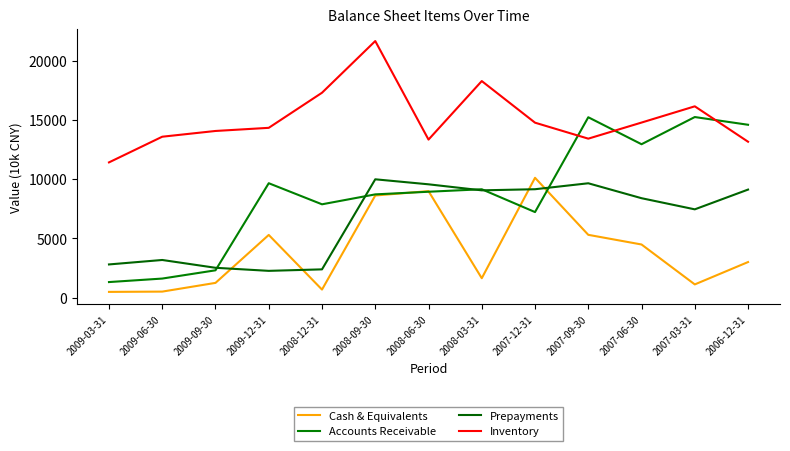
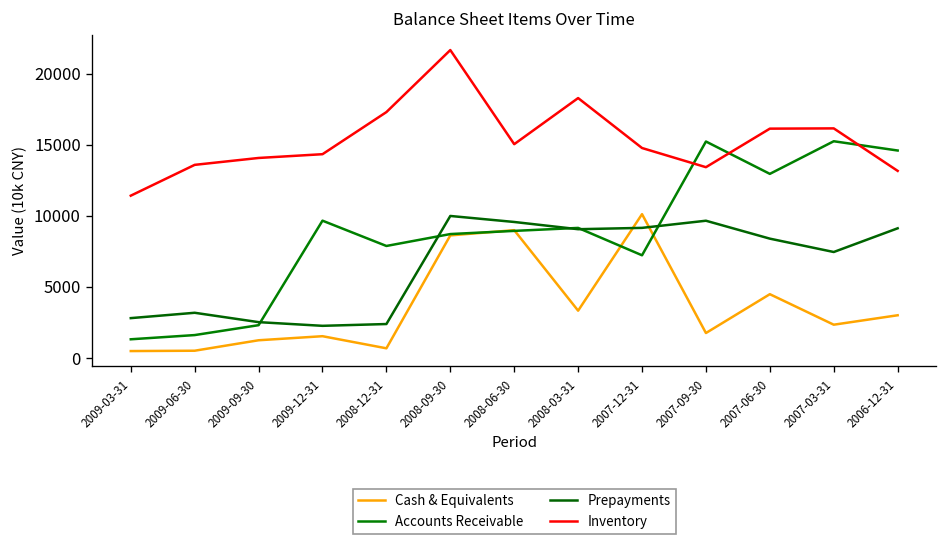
  {
    "Cash & Equivalents": {
      "2009-03-31": 500,
      "2009-06-30": 500,
      "2009-09-30": 1200,
-     "2009-12-31": 5300,
+     "2009-12-31": 1500,
      "2008-12-31": 700,
-     "2008-03-31": 1600,
+     "2008-03-31": 3300,
      "2007-12-31": 10100,
-     "2007-09-30": 5300,
+     "2007-09-30": 1700,
      "2007-06-30": 4500,
-     "2007-03-31": 1100,
+     "2007-03-31": 2300,
      "2006-12-31": 3000
    },
    "Inventory": {
      "2009-03-31": 11400,
      "2009-06-30": 13600,
      "2009-09-30": 14100,
      "2009-12-31": 14300,
      "2008-12-31": 17300,
      "2008-09-30": 21700,
-     "2008-06-30": 13300,
+     "2008-06-30": 15000,
      "2008-03-31": 18300,
      "2007-12-31": 14800,
      "2007-09-30": 13400,
-     "2007-06-30": 14800,
+     "2007-06-30": 16100,
      "2007-03-31": 16100,
      "2006-12-31": 13200
    }
  }
